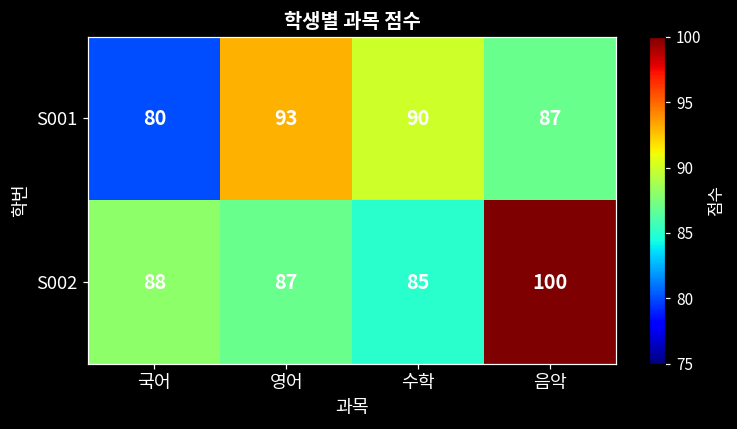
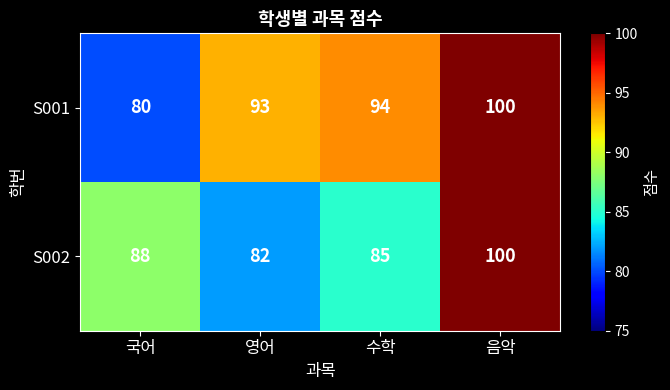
  {
    "S001": {
      "국어": 80,
      "영어": 93,
-     "수학": 90,
-     "음악": 87
+     "수학": 94,
+     "음악": 100
    },
    "S002": {
      "국어": 88,
-     "영어": 87,
+     "영어": 82,
      "수학": 85,
      "음악": 100
    }
  }
